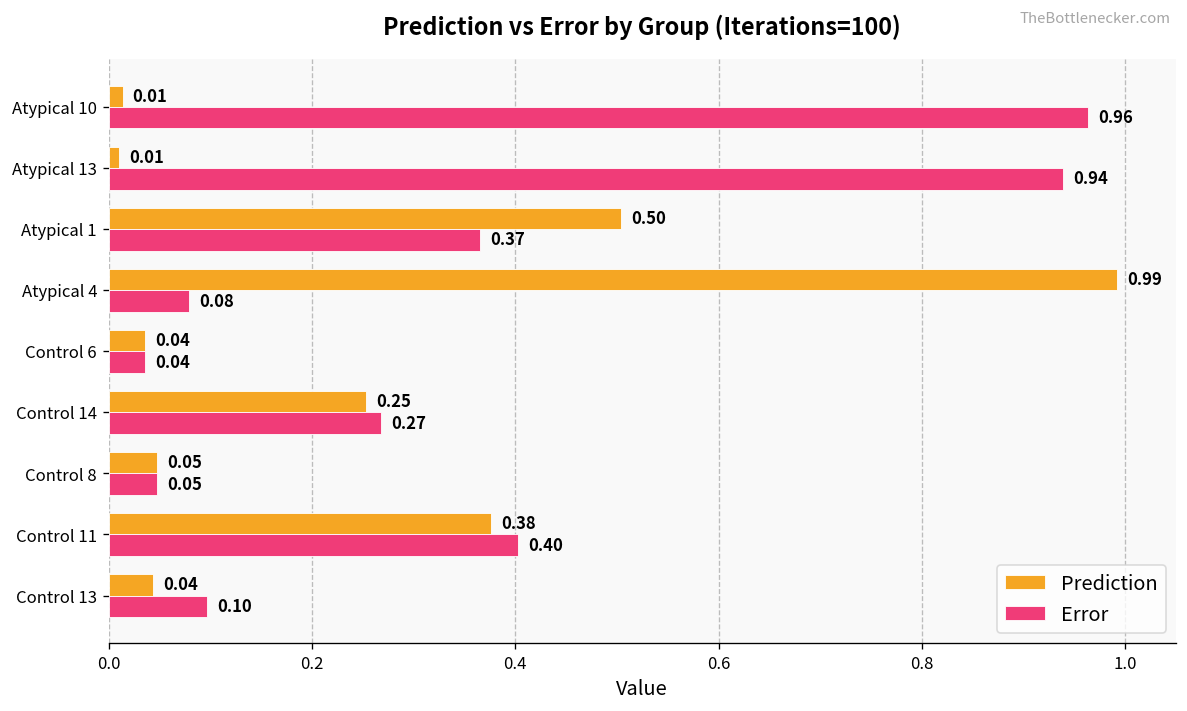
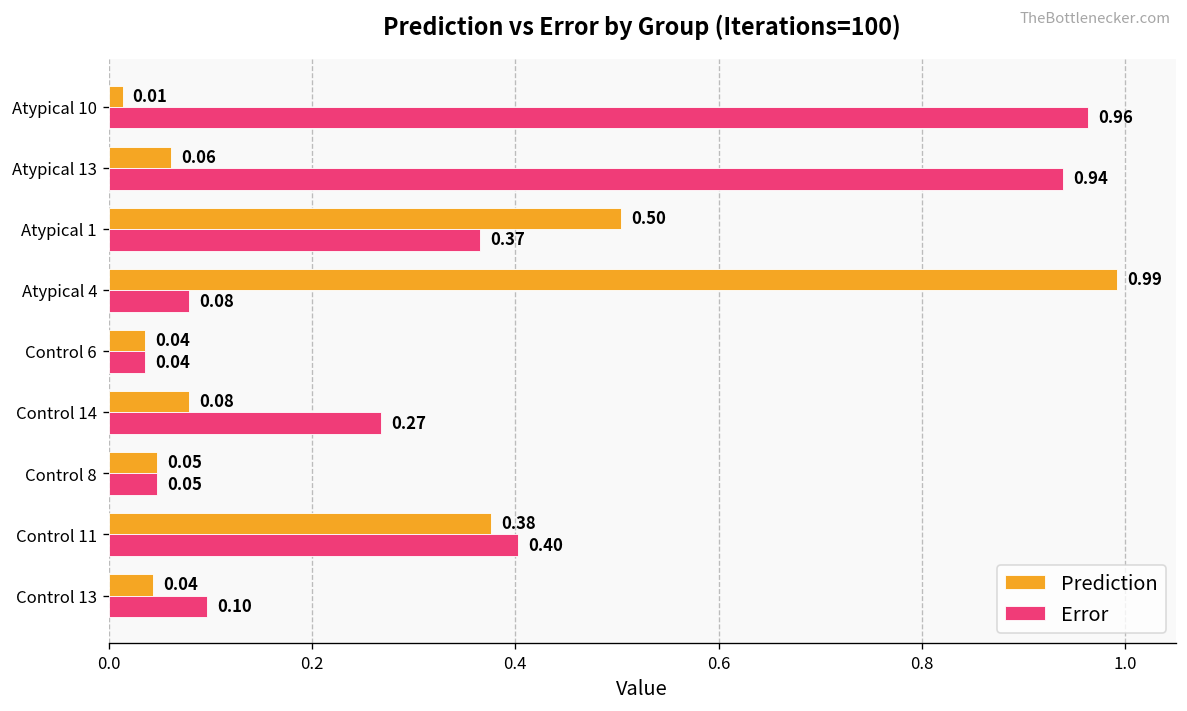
  {
    "Prediction": {
      "Atypical 10": 0.01,
-     "Atypical 13": 0.01,
+     "Atypical 13": 0.06,
      "Atypical 1": 0.50,
      "Atypical 4": 0.99,
      "Control 6": 0.04,
-     "Control 14": 0.25,
+     "Control 14": 0.08,
      "Control 8": 0.05,
      "Control 11": 0.38,
      "Control 13": 0.04
    },
    "Error": {
      "Atypical 10": 0.96,
      "Atypical 13": 0.94,
      "Atypical 1": 0.37,
      "Atypical 4": 0.08,
      "Control 6": 0.04,
      "Control 14": 0.27,
      "Control 8": 0.05,
      "Control 11": 0.40,
      "Control 13": 0.10
    }
  }
